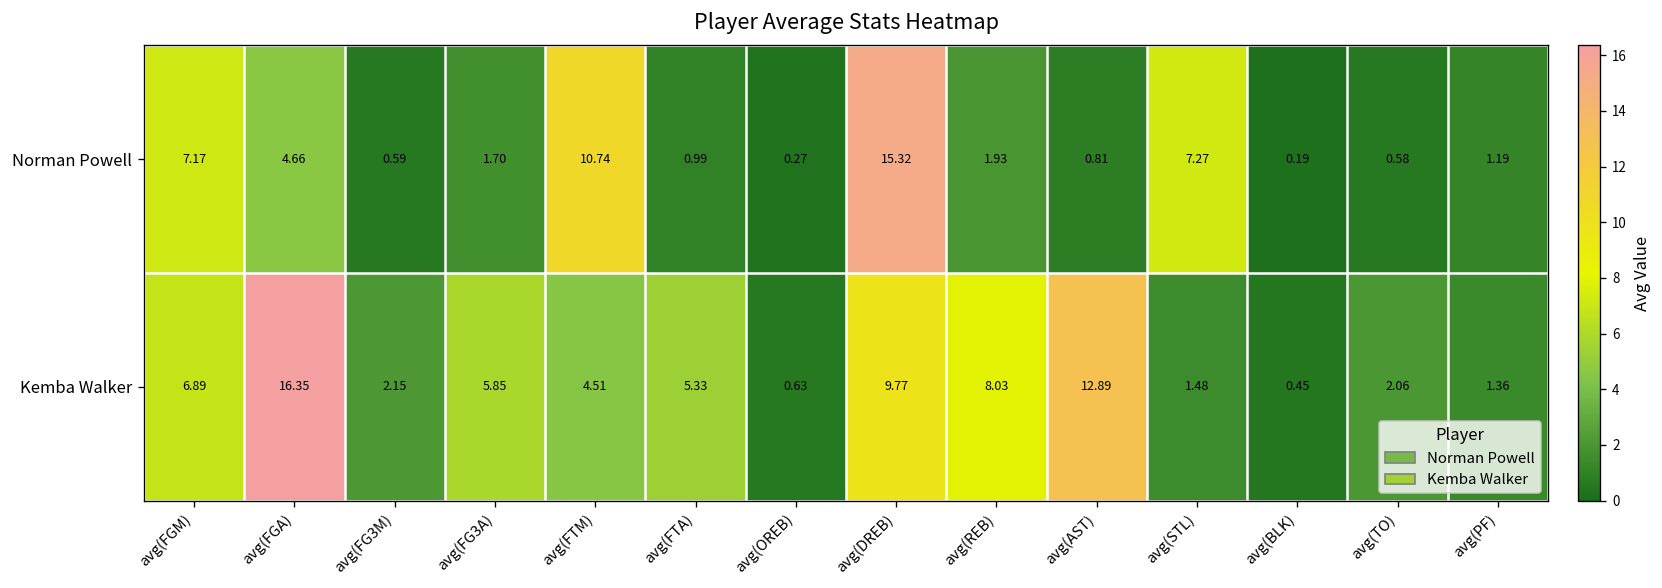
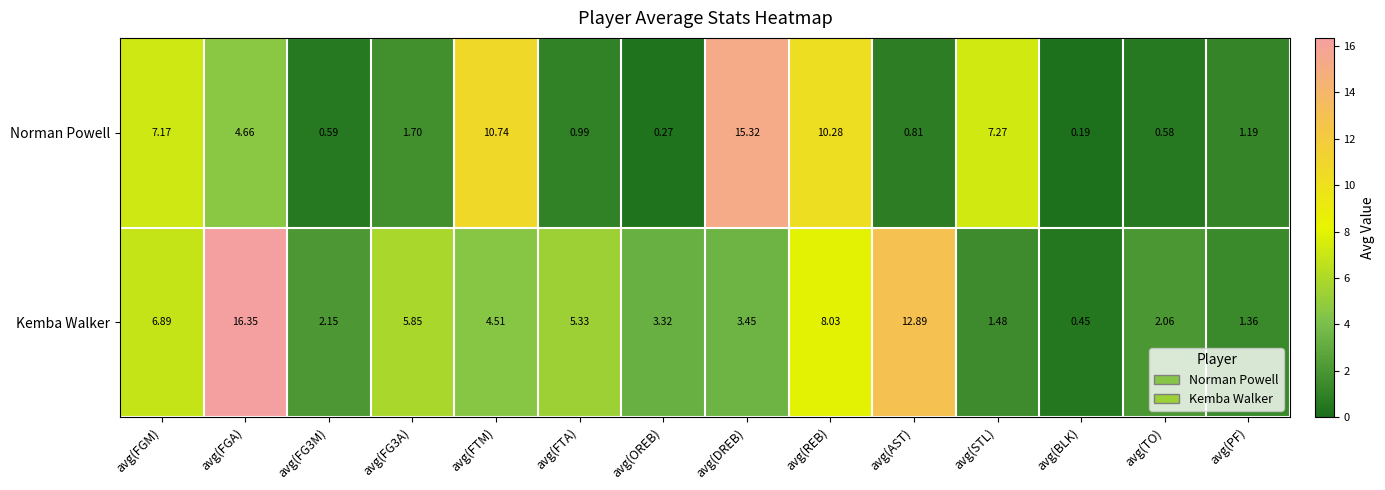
  {
    "Norman Powell": {
      "avg(FGM)": 7.17,
      "avg(FGA)": 4.66,
      "avg(FG3M)": 0.59,
      "avg(FG3A)": 1.70,
      "avg(FTM)": 10.74,
      "avg(FTA)": 0.99,
      "avg(OREB)": 0.27,
      "avg(DREB)": 15.32,
-     "avg(REB)": 1.93,
+     "avg(REB)": 10.28,
      "avg(AST)": 0.81,
      "avg(STL)": 7.27,
      "avg(BLK)": 0.19,
      "avg(TO)": 0.58,
      "avg(PF)": 1.19
    },
    "Kemba Walker": {
      "avg(FGM)": 6.89,
      "avg(FGA)": 16.35,
      "avg(FG3M)": 2.15,
      "avg(FG3A)": 5.85,
      "avg(FTM)": 4.51,
      "avg(FTA)": 5.33,
-     "avg(OREB)": 0.63,
-     "avg(DREB)": 9.77,
+     "avg(OREB)": 3.32,
+     "avg(DREB)": 3.45,
      "avg(REB)": 8.03,
      "avg(AST)": 12.89,
      "avg(STL)": 1.48,
      "avg(BLK)": 0.45,
      "avg(TO)": 2.06,
      "avg(PF)": 1.36
    }
  }
